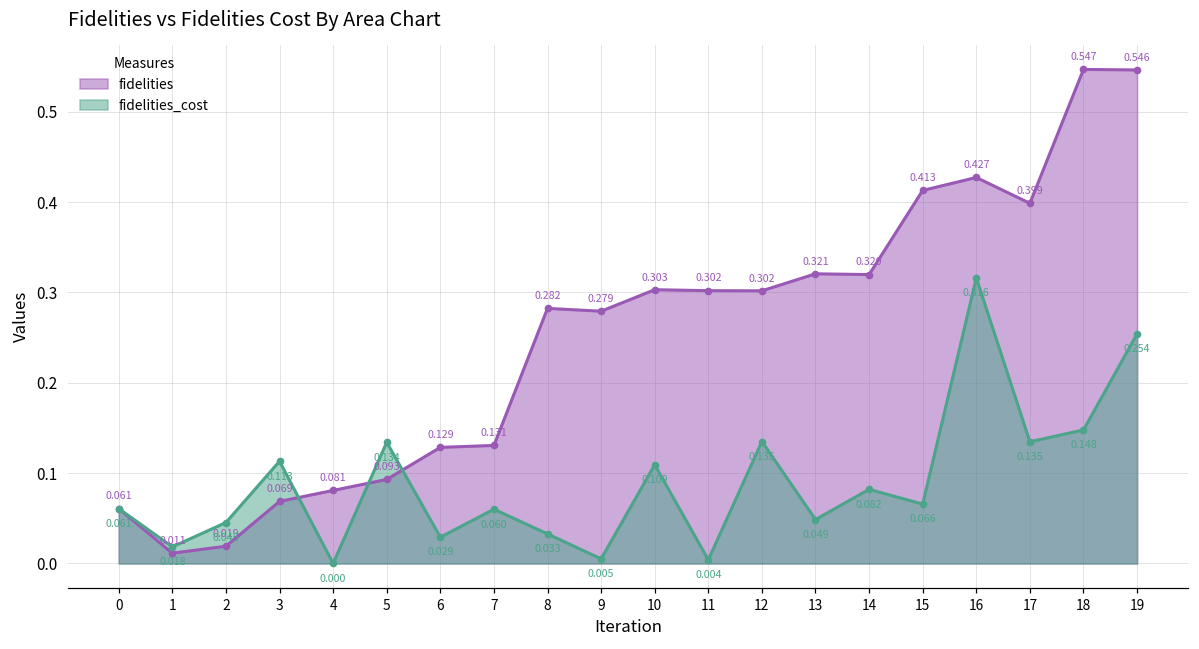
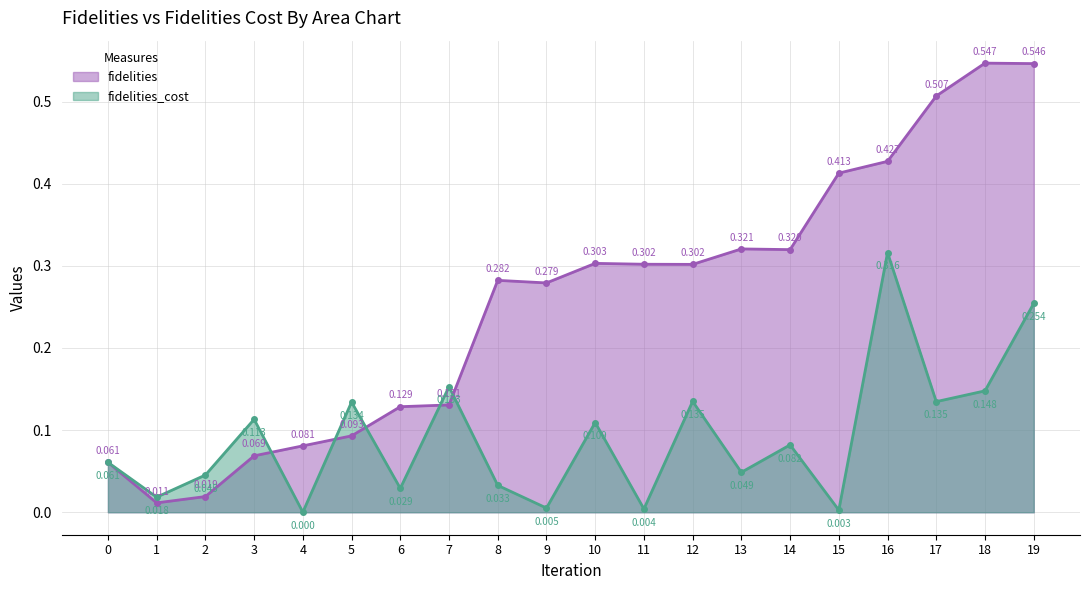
  {
    "fidelities": {
      "3": 0.069,
      "4": 0.081,
      "5": 0.093,
      "6": 0.129,
      "7": 0.131,
      "8": 0.282,
      "9": 0.279,
      "10": 0.303,
      "11": 0.302,
      "12": 0.302,
      "13": 0.321,
      "14": 0.320,
      "15": 0.413,
      "16": 0.427,
-     "17": 0.399,
+     "17": 0.507,
      "18": 0.547,
      "19": 0.546
    },
    "fidelities_cost": {
      "1": 0.018,
      "3": 0.113,
      "4": 0.000,
      "5": 0.134,
      "6": 0.029,
-     "7": 0.060,
+     "7": 0.153,
      "8": 0.033,
      "9": 0.005,
      "10": 0.109,
      "11": 0.004,
      "12": 0.135,
      "13": 0.049,
      "14": 0.082,
-     "15": 0.066,
+     "15": 0.003,
      "16": 0.316,
      "17": 0.135,
      "18": 0.148,
      "19": 0.254
    }
  }
